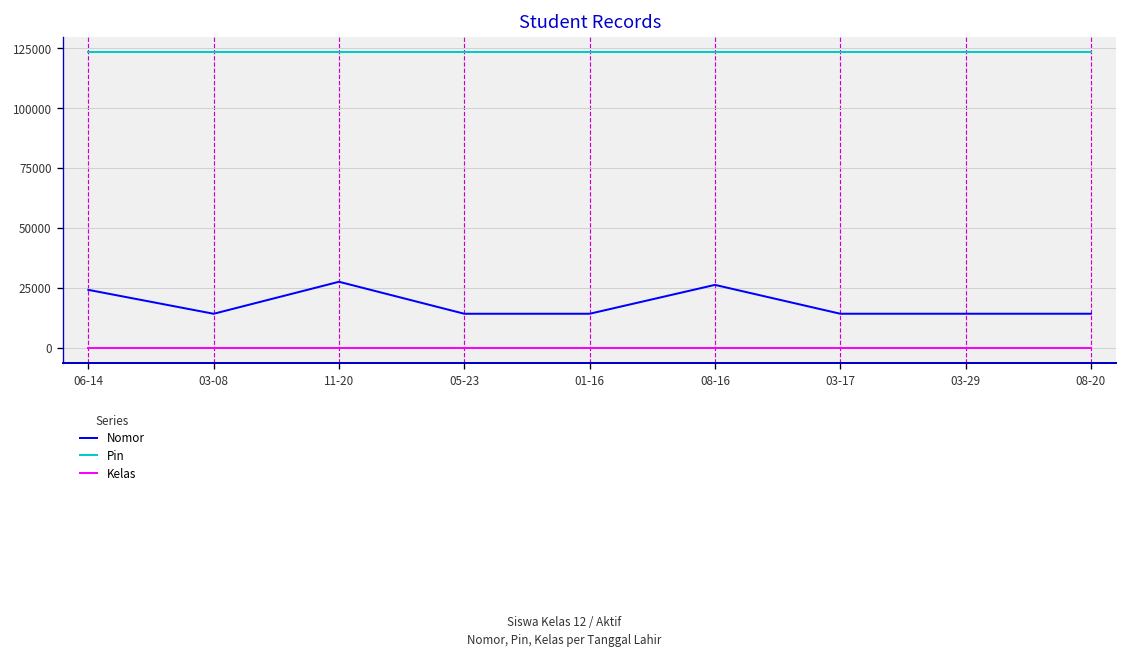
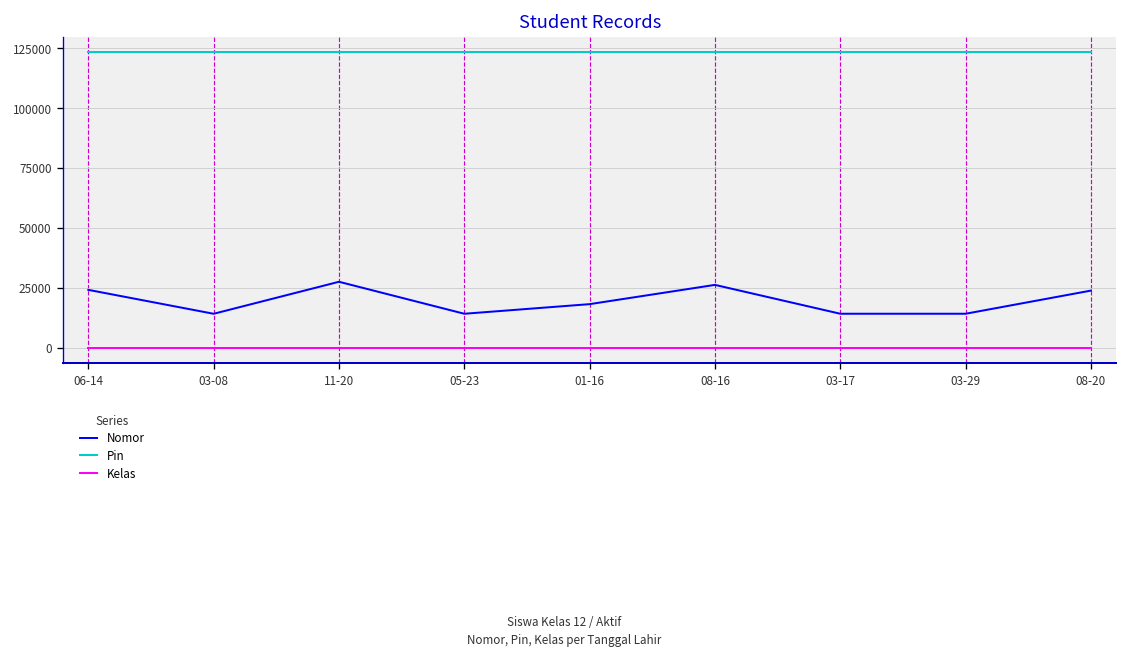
  {
    "Nomor": {
      "06-14": 24000,
      "03-08": 14000,
      "11-20": 28000,
      "05-23": 14000,
-     "01-16": 14000,
+     "01-16": 18000,
      "08-16": 26000,
      "03-17": 14000,
      "03-29": 14000,
-     "08-20": 14000
+     "08-20": 24000
    },
    "Pin": {
      "06-14": 123000,
      "03-08": 123000,
      "11-20": 123000,
      "05-23": 123000,
      "01-16": 123000,
      "08-16": 123000,
      "03-17": 123000,
      "03-29": 123000,
      "08-20": 123000
    },
    "Kelas": {
      "06-14": 0,
      "03-08": 0,
      "11-20": 0,
      "05-23": 0,
      "01-16": 0,
      "08-16": 0,
      "03-17": 0,
      "03-29": 0,
      "08-20": 0
    }
  }
